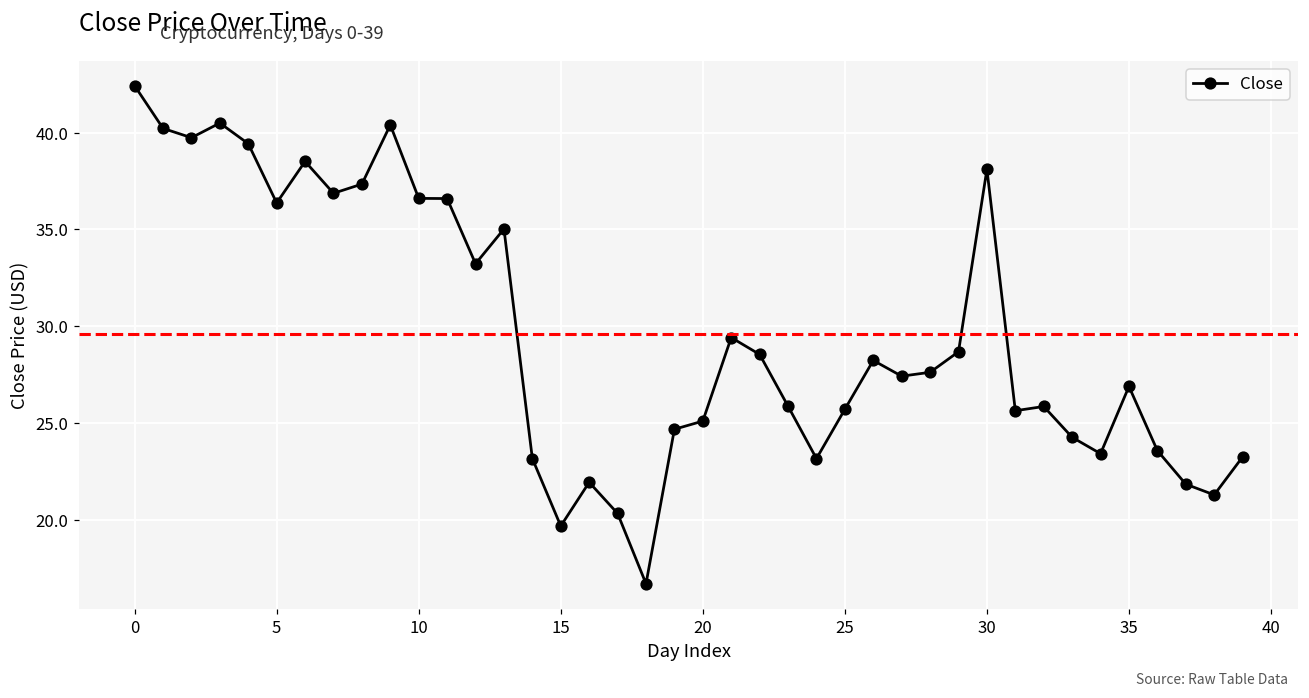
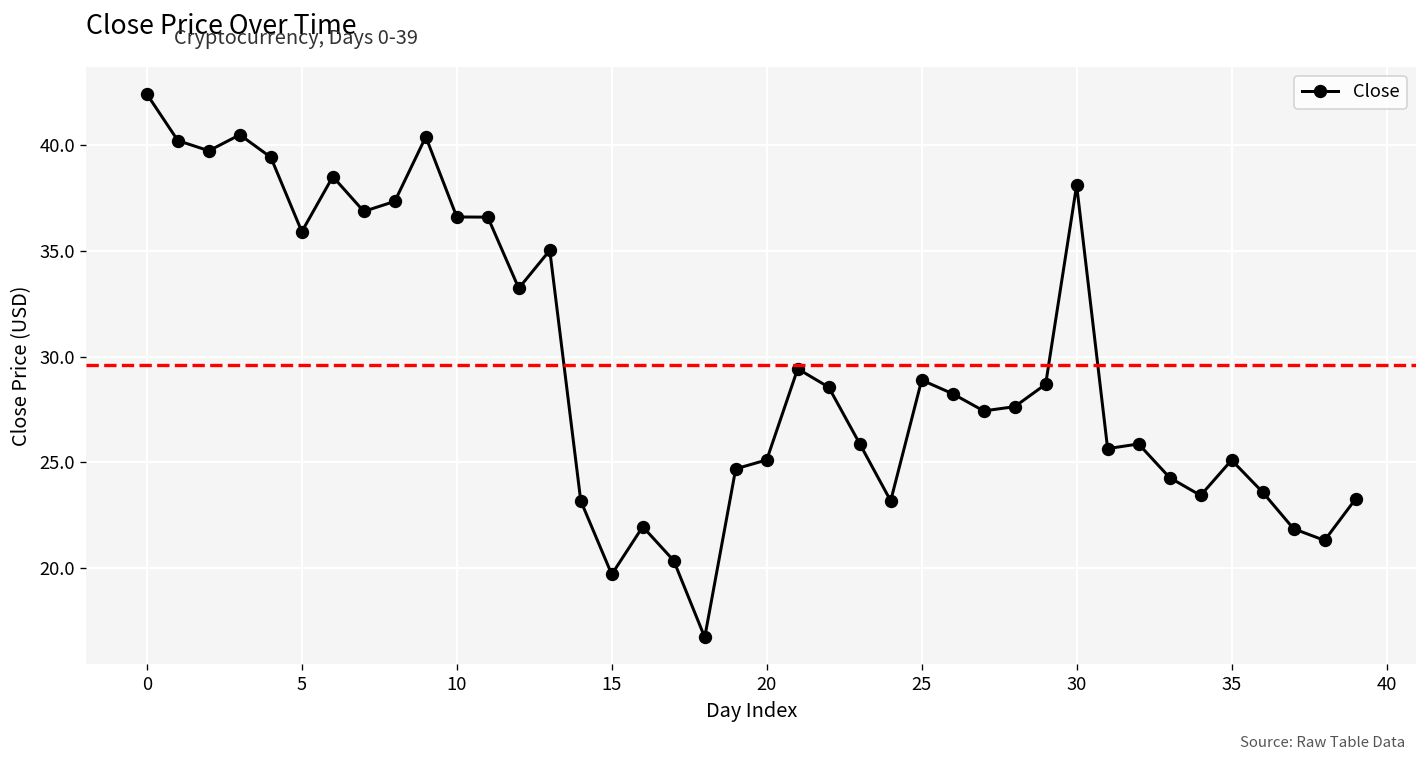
  {
    "0": 42.4,
-   "5": 36.4,
+   "5": 35.9,
    "10": 36.6,
    "15": 19.7,
    "20": 25.1,
-   "25": 25.7,
+   "25": 28.9,
    "30": 38.1,
-   "35": 26.9
+   "35": 25.1
  }
